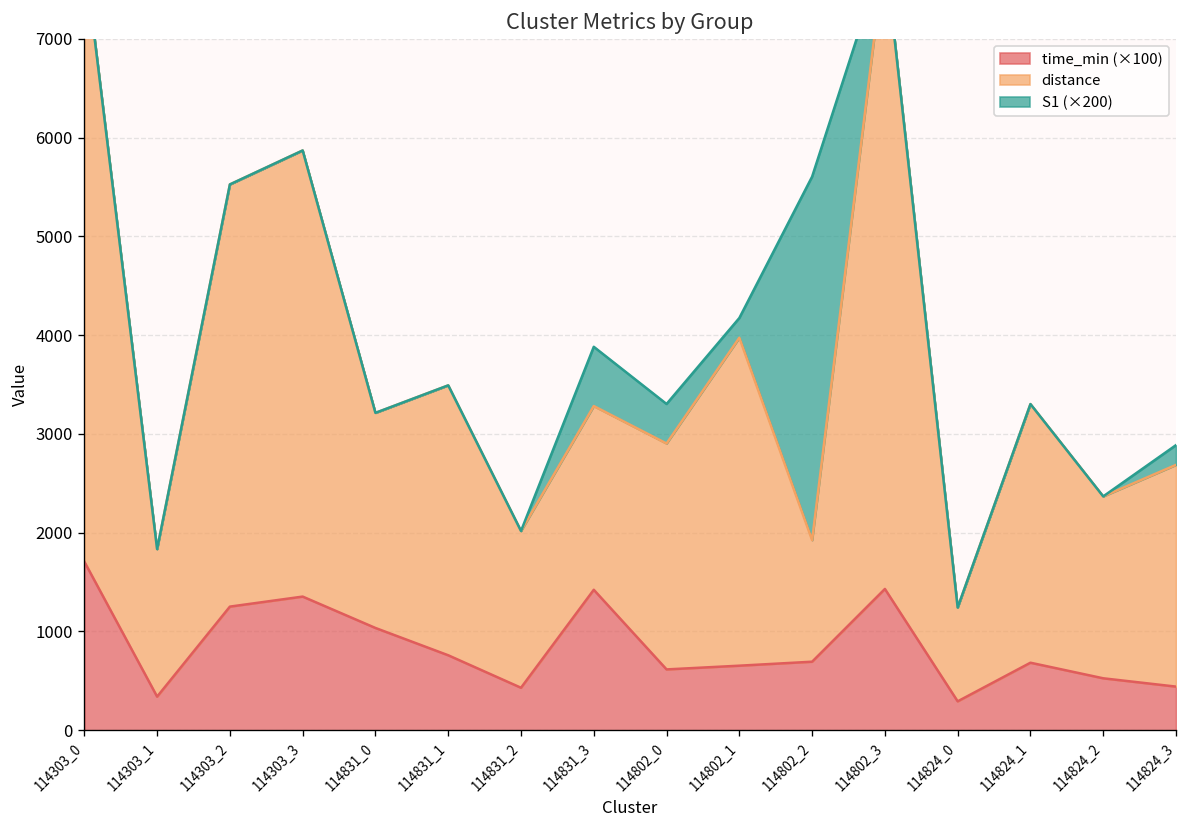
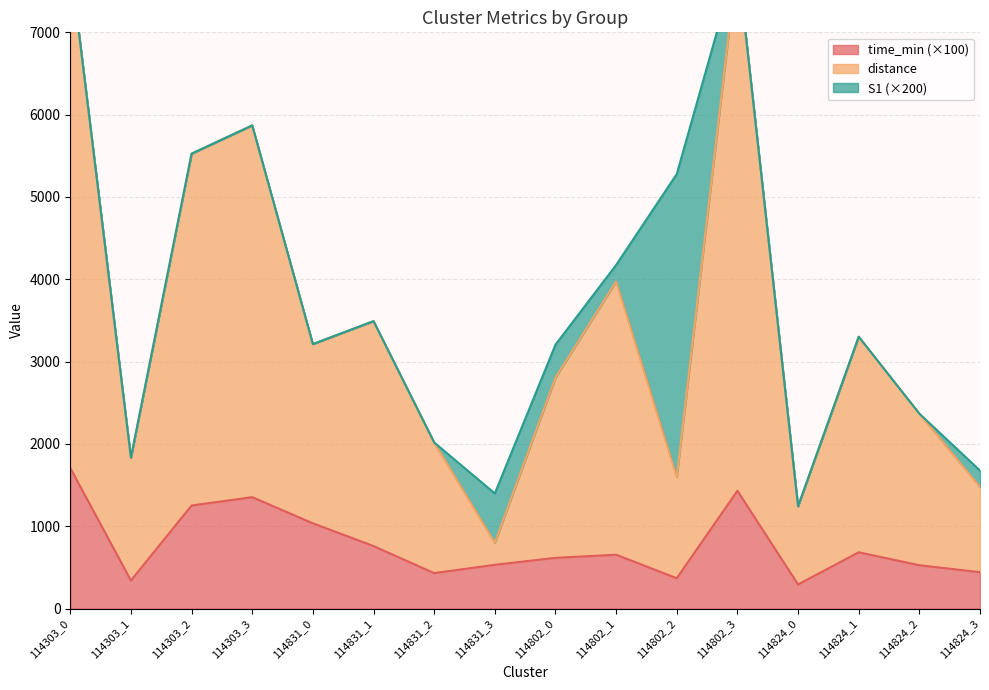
  {
    "time_min (×100)": {
      "114303_0": 1700,
      "114303_1": 300,
      "114303_2": 1300,
      "114303_3": 1400,
      "114831_0": 1000,
      "114831_1": 800,
      "114831_2": 400,
-     "114831_3": 1400,
+     "114831_3": 500,
      "114802_0": 600,
      "114802_1": 700,
-     "114802_2": 700,
+     "114802_2": 400,
      "114802_3": 1400,
      "114824_0": 300,
      "114824_1": 700,
      "114824_2": 500,
      "114824_3": 400
    },
    "distance": {
-     "114831_3": 1900,
-     "114802_0": 2300,
+     "114831_3": 300,
+     "114802_0": 2200,
      "114802_1": 3300,
      "114802_2": 1200,
-     "114824_3": 2200
+     "114824_3": 1000
    },
    "S1 (×200)": {
      "114831_3": 600,
      "114802_0": 400,
      "114802_1": 200,
      "114802_2": 3700,
      "114824_3": 200
    }
  }
